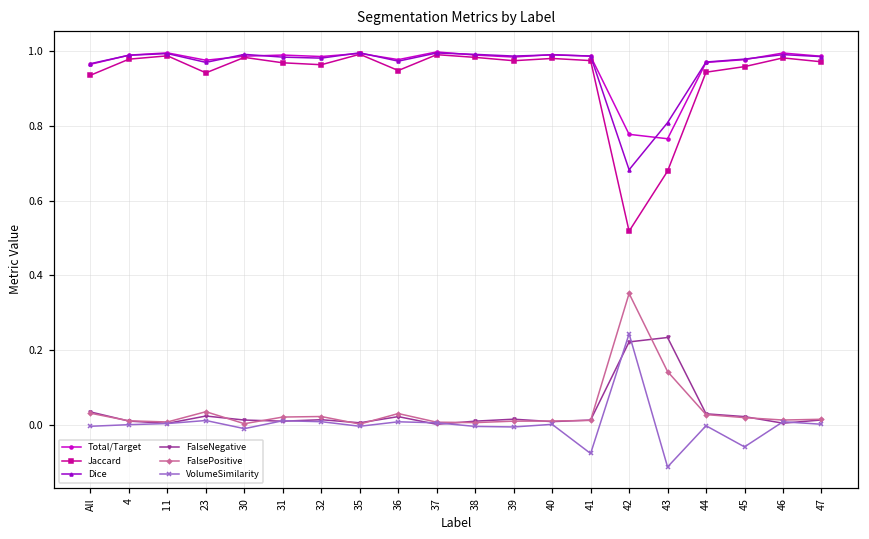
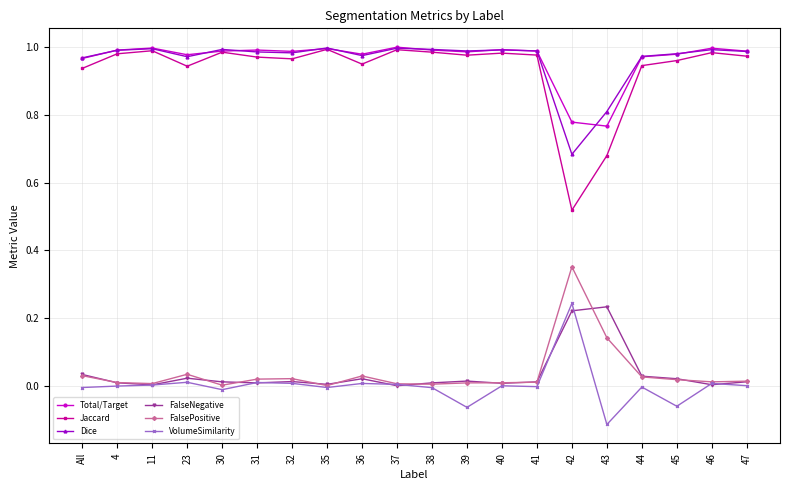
  {
    "FalseNegative": {
      "23": 0.02,
      "30": 0.01,
      "36": 0.02,
      "42": 0.22,
      "43": 0.23
    },
    "FalsePositive": {
      "23": 0.04,
      "30": 0.00,
      "31": 0.02,
      "32": 0.02,
      "36": 0.03,
      "42": 0.35,
      "43": 0.14
    },
    "VolumeSimilarity": {
      "All": 0.00,
      "4": 0.00,
      "23": 0.01,
      "30": -0.01,
      "36": 0.01,
      "38": 0.00,
-     "39": -0.01,
-     "41": -0.08,
+     "39": -0.06,
+     "41": 0.00,
      "42": 0.24,
      "43": -0.11,
      "44": 0.00,
      "45": -0.06,
      "47": 0.00
    }
  }
